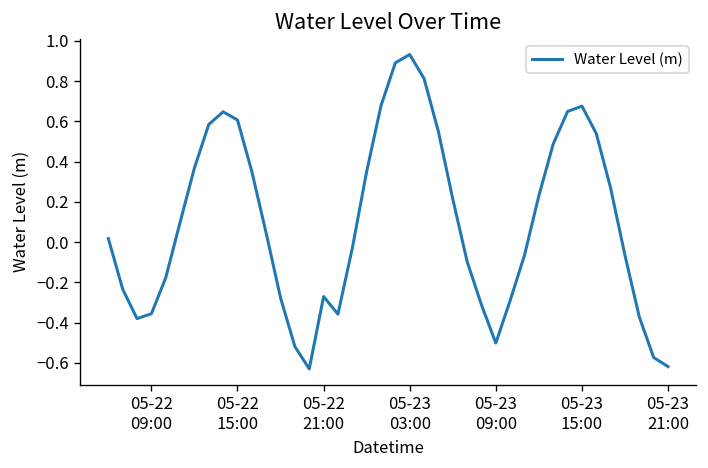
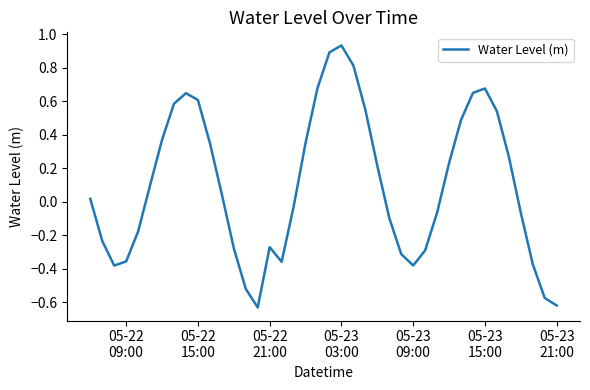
  {
    "05-22 09:00": -0.36,
    "05-22 15:00": 0.61,
    "05-22 21:00": -0.27,
    "05-23 03:00": 0.93,
-   "05-23 09:00": -0.50,
+   "05-23 09:00": -0.38,
    "05-23 15:00": 0.68,
    "05-23 21:00": -0.62
  }
